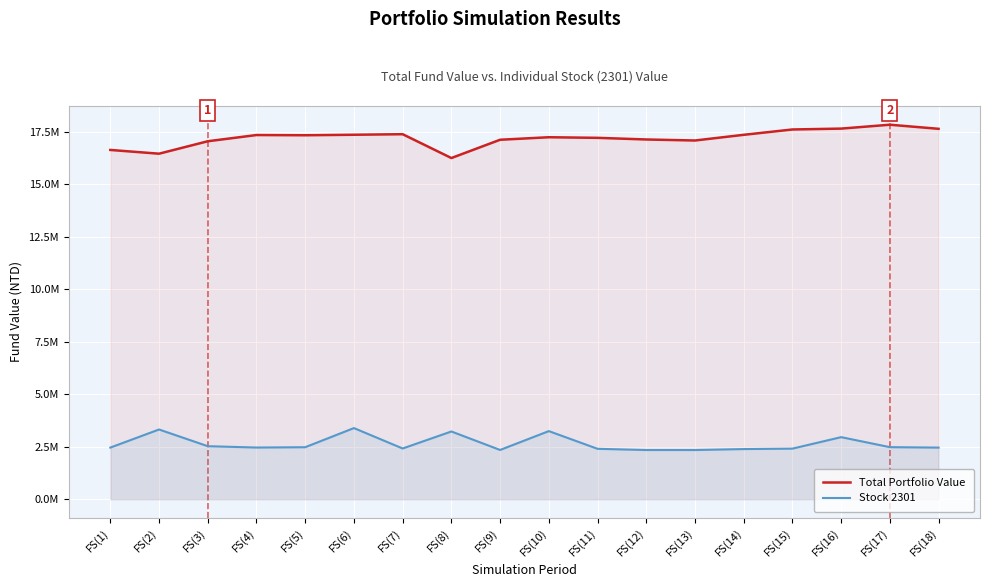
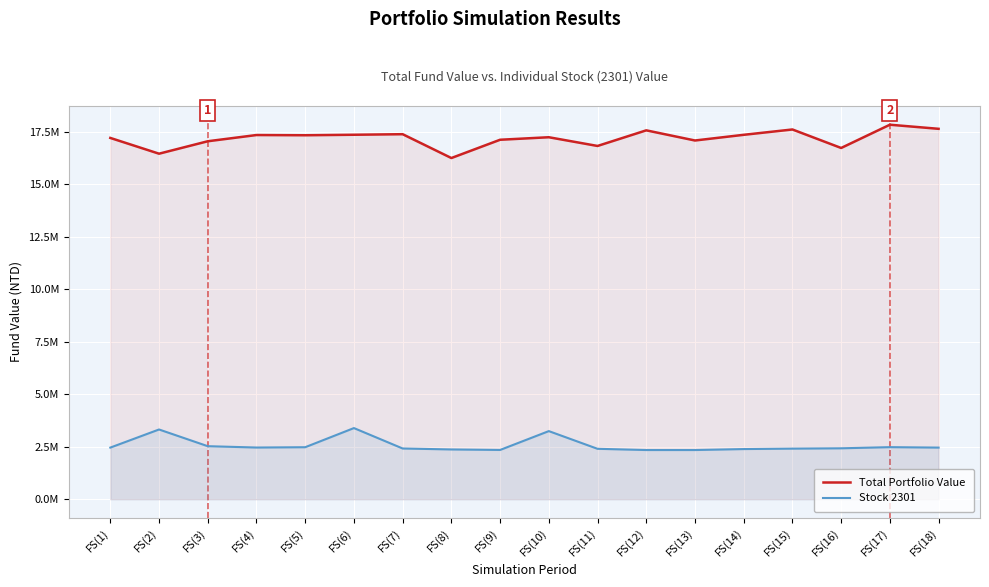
  {
    "Total Portfolio Value": {
-     "FS(1)": 16600000,
+     "FS(1)": 17200000,
      "FS(2)": 16500000,
      "FS(4)": 17300000,
      "FS(5)": 17300000,
      "FS(6)": 17400000,
      "FS(7)": 17400000,
      "FS(8)": 16300000,
      "FS(9)": 17100000,
      "FS(10)": 17200000,
-     "FS(11)": 17200000,
-     "FS(12)": 17100000,
+     "FS(11)": 16800000,
+     "FS(12)": 17600000,
      "FS(13)": 17100000,
      "FS(14)": 17400000,
      "FS(15)": 17600000,
-     "FS(16)": 17700000,
+     "FS(16)": 16700000,
      "FS(18)": 17600000
    },
    "Stock 2301": {
      "FS(1)": 2500000,
      "FS(2)": 3300000,
      "FS(3)": 2500000,
      "FS(4)": 2500000,
      "FS(5)": 2500000,
      "FS(6)": 3400000,
      "FS(7)": 2400000,
-     "FS(8)": 3200000,
+     "FS(8)": 2400000,
      "FS(9)": 2300000,
      "FS(10)": 3200000,
      "FS(11)": 2400000,
      "FS(12)": 2300000,
      "FS(13)": 2300000,
      "FS(14)": 2400000,
      "FS(15)": 2400000,
-     "FS(16)": 3000000,
+     "FS(16)": 2400000,
      "FS(17)": 2500000,
      "FS(18)": 2500000
    }
  }
